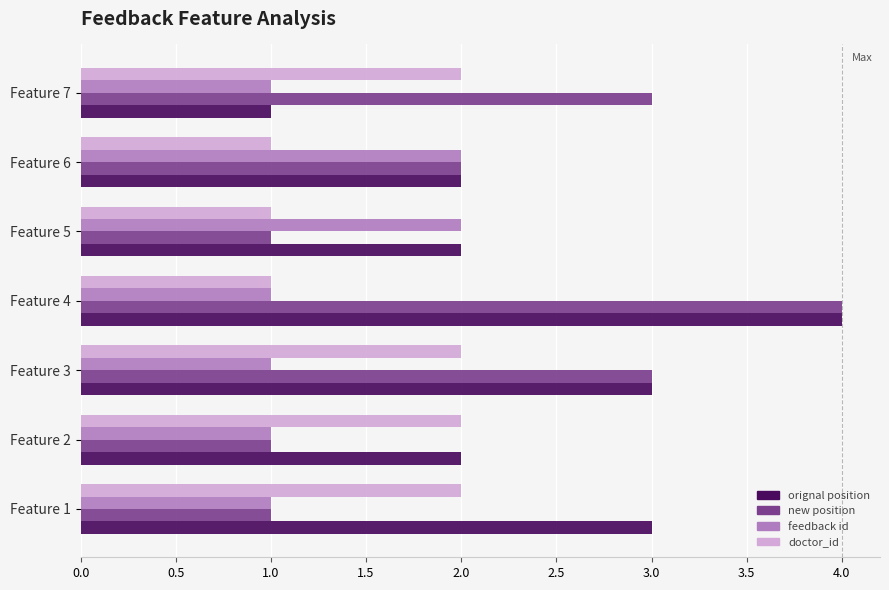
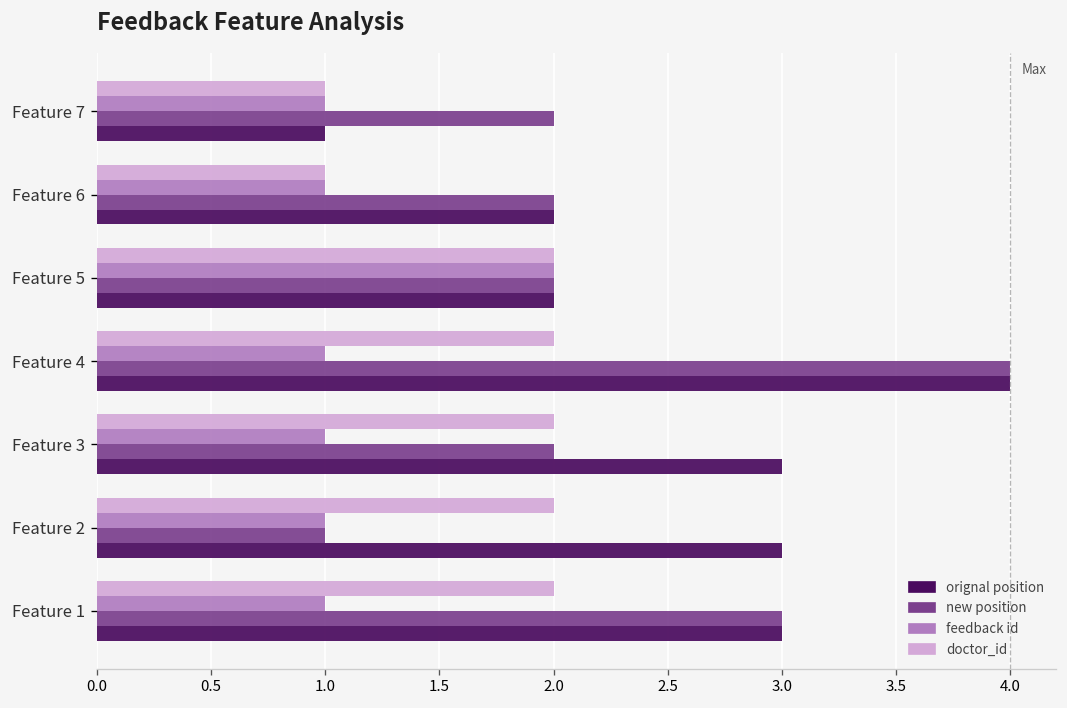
  {
    "orignal position": {
      "Feature 7": 1,
      "Feature 6": 2,
      "Feature 5": 2,
      "Feature 4": 4,
      "Feature 3": 3,
-     "Feature 2": 2,
+     "Feature 2": 3,
      "Feature 1": 3
    },
    "new position": {
-     "Feature 7": 3,
+     "Feature 7": 2,
      "Feature 6": 2,
-     "Feature 5": 1,
+     "Feature 5": 2,
      "Feature 4": 4,
-     "Feature 3": 3,
+     "Feature 3": 2,
      "Feature 2": 1,
-     "Feature 1": 1
+     "Feature 1": 3
    },
    "feedback id": {
      "Feature 7": 1,
-     "Feature 6": 2,
+     "Feature 6": 1,
      "Feature 5": 2,
      "Feature 4": 1,
      "Feature 3": 1,
      "Feature 2": 1,
      "Feature 1": 1
    },
    "doctor_id": {
-     "Feature 7": 2,
+     "Feature 7": 1,
      "Feature 6": 1,
-     "Feature 5": 1,
-     "Feature 4": 1,
+     "Feature 5": 2,
+     "Feature 4": 2,
      "Feature 3": 2,
      "Feature 2": 2,
      "Feature 1": 2
    }
  }
